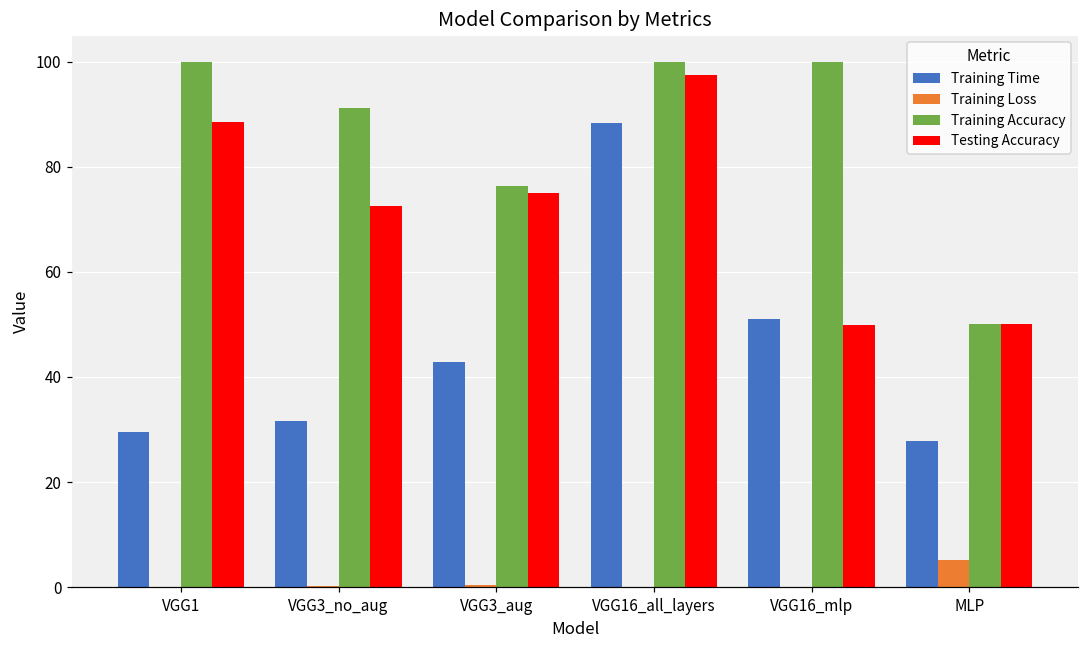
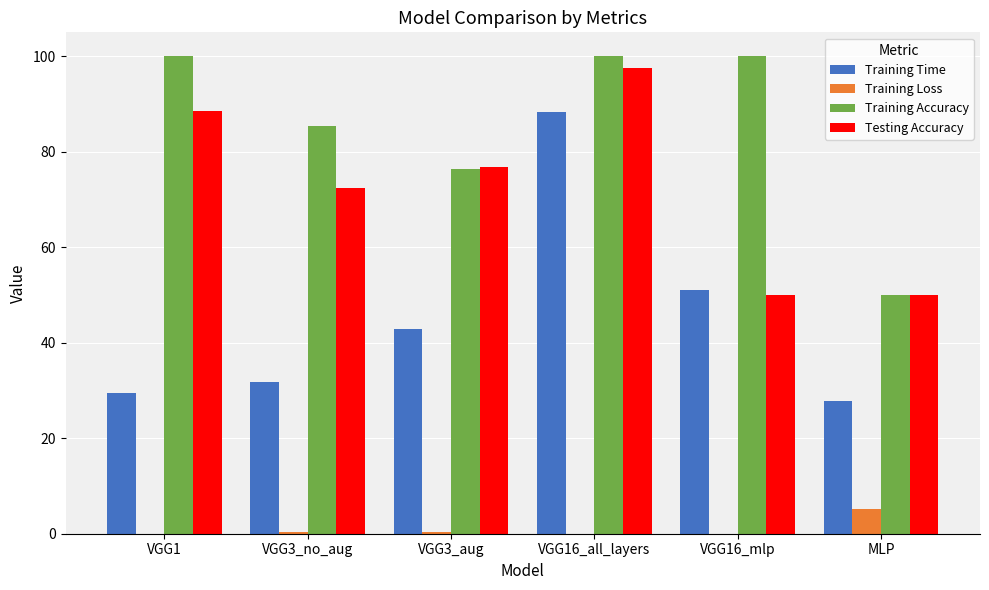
  {
    "Training Time": {
      "VGG1": 29,
      "VGG3_no_aug": 32,
      "VGG3_aug": 43,
      "VGG16_all_layers": 88,
      "VGG16_mlp": 51,
      "MLP": 28
    },
    "Training Loss": {
      "MLP": 5
    },
    "Training Accuracy": {
      "VGG1": 100,
-     "VGG3_no_aug": 91,
+     "VGG3_no_aug": 85,
      "VGG3_aug": 76,
      "VGG16_all_layers": 100,
      "VGG16_mlp": 100,
      "MLP": 50
    },
    "Testing Accuracy": {
      "VGG1": 89,
      "VGG3_no_aug": 73,
-     "VGG3_aug": 75,
+     "VGG3_aug": 77,
      "VGG16_all_layers": 98,
      "VGG16_mlp": 50,
      "MLP": 50
    }
  }
